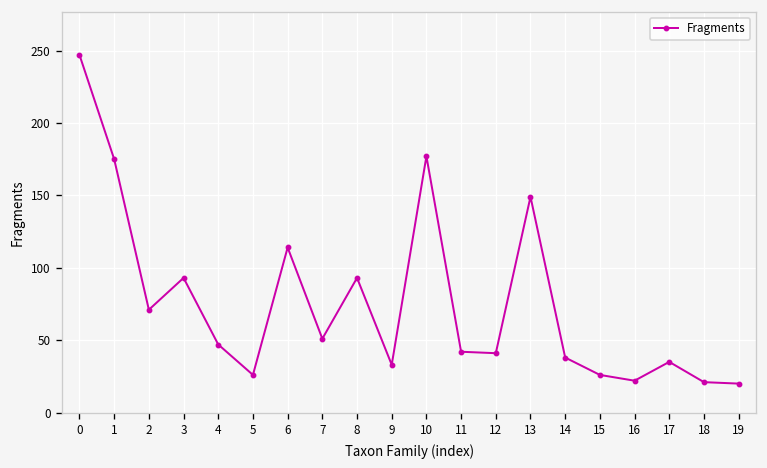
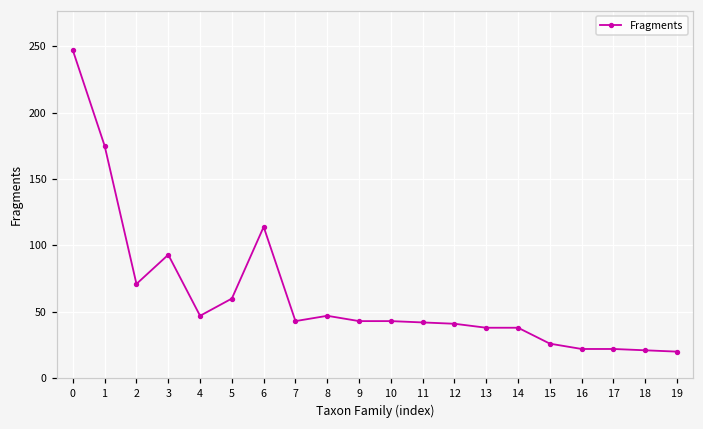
  {
    "0": 247,
    "1": 175,
    "2": 71,
    "3": 93,
    "4": 47,
-   "5": 26,
+   "5": 60,
    "6": 114,
-   "7": 51,
-   "8": 93,
-   "9": 33,
-   "10": 177,
+   "7": 43,
+   "8": 47,
+   "9": 43,
+   "10": 43,
    "11": 42,
    "12": 41,
-   "13": 149,
+   "13": 38,
    "14": 38,
    "15": 26,
    "16": 22,
-   "17": 35,
+   "17": 22,
    "18": 21,
    "19": 20
  }
